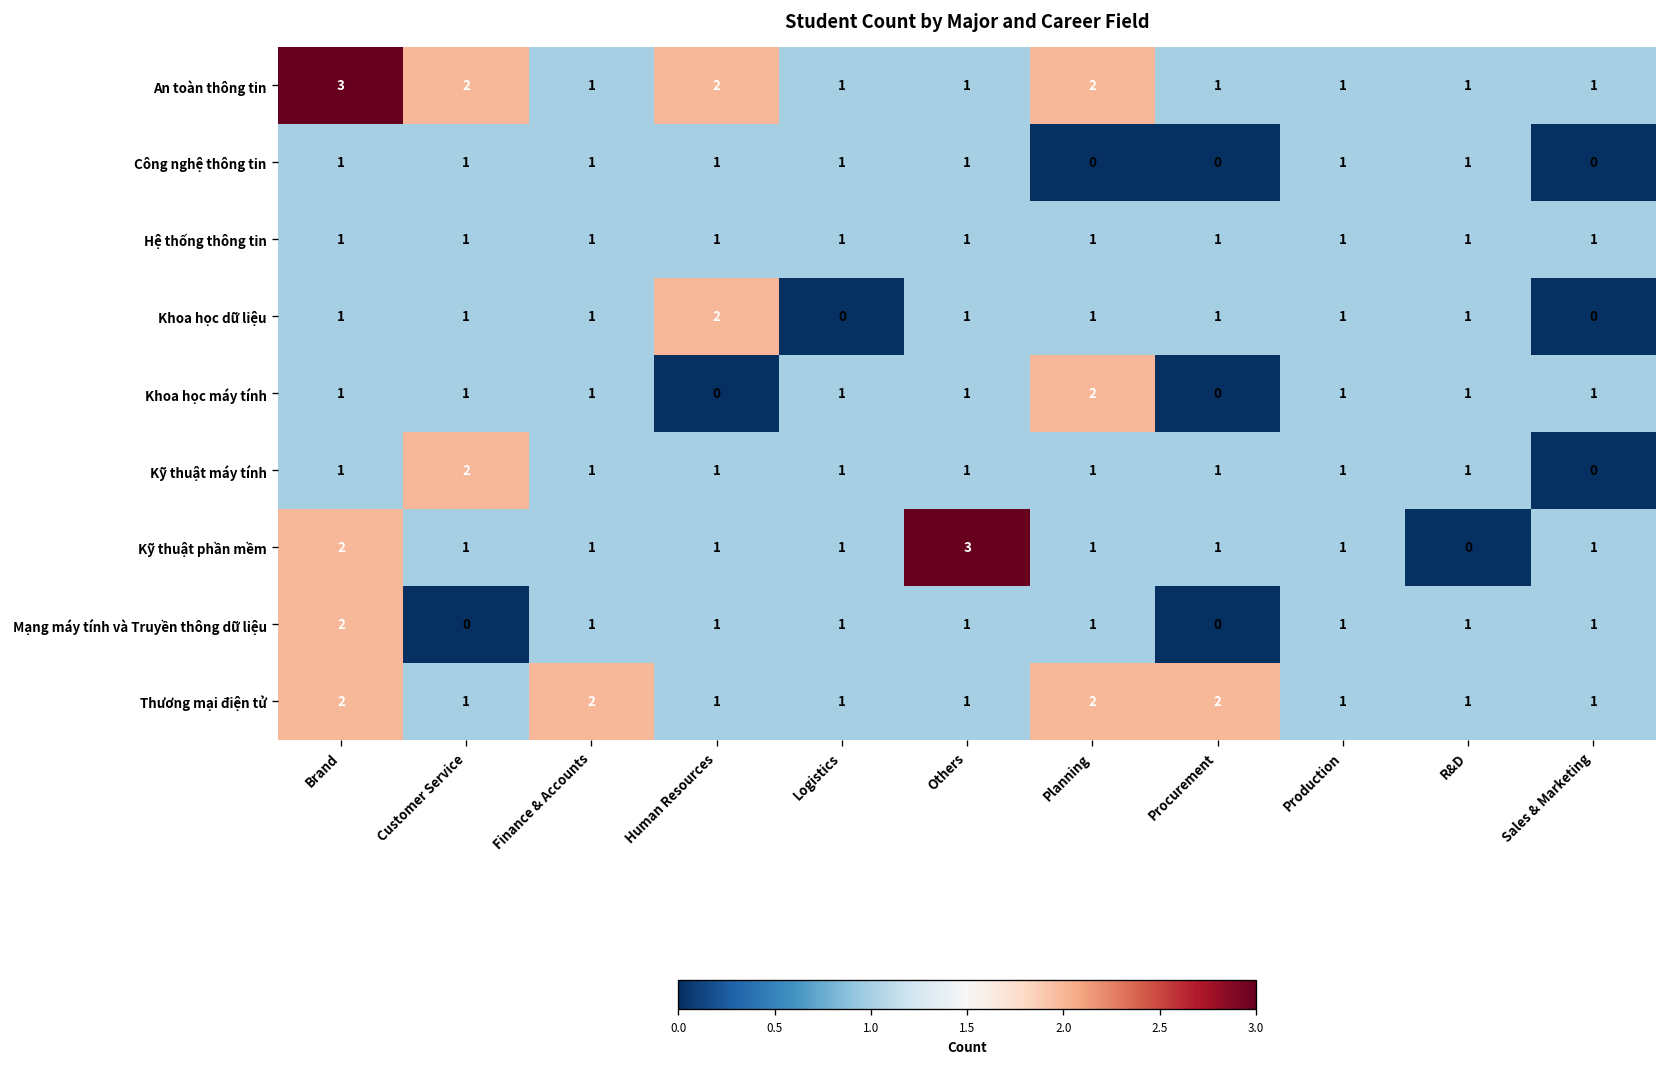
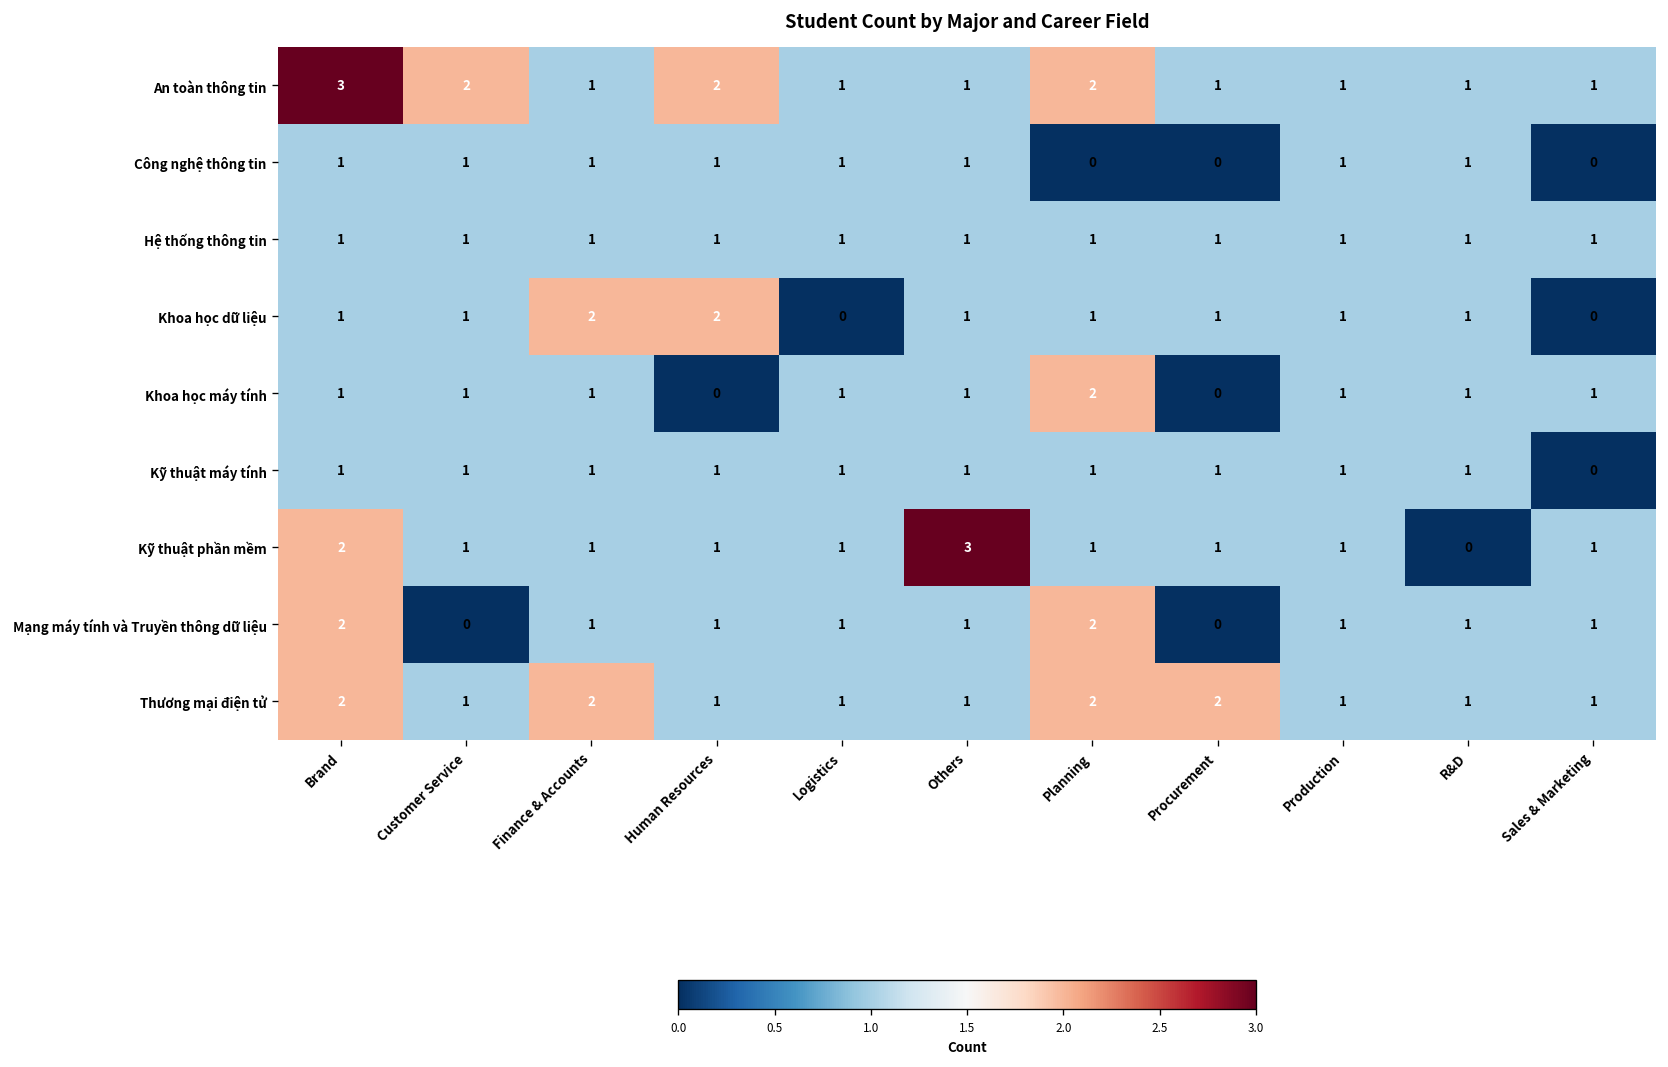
  {
    "An toàn thông tin": {
      "Brand": 3,
      "Customer Service": 2,
      "Finance & Accounts": 1,
      "Human Resources": 2,
      "Logistics": 1,
      "Others": 1,
      "Planning": 2,
      "Procurement": 1,
      "Production": 1,
      "R&D": 1,
      "Sales & Marketing": 1
    },
    "Công nghệ thông tin": {
      "Brand": 1,
      "Customer Service": 1,
      "Finance & Accounts": 1,
      "Human Resources": 1,
      "Logistics": 1,
      "Others": 1,
      "Planning": 0,
      "Procurement": 0,
      "Production": 1,
      "R&D": 1,
      "Sales & Marketing": 0
    },
    "Hệ thống thông tin": {
      "Brand": 1,
      "Customer Service": 1,
      "Finance & Accounts": 1,
      "Human Resources": 1,
      "Logistics": 1,
      "Others": 1,
      "Planning": 1,
      "Procurement": 1,
      "Production": 1,
      "R&D": 1,
      "Sales & Marketing": 1
    },
    "Khoa học dữ liệu": {
      "Brand": 1,
      "Customer Service": 1,
-     "Finance & Accounts": 1,
+     "Finance & Accounts": 2,
      "Human Resources": 2,
      "Logistics": 0,
      "Others": 1,
      "Planning": 1,
      "Procurement": 1,
      "Production": 1,
      "R&D": 1,
      "Sales & Marketing": 0
    },
    "Khoa học máy tính": {
      "Brand": 1,
      "Customer Service": 1,
      "Finance & Accounts": 1,
      "Human Resources": 0,
      "Logistics": 1,
      "Others": 1,
      "Planning": 2,
      "Procurement": 0,
      "Production": 1,
      "R&D": 1,
      "Sales & Marketing": 1
    },
    "Kỹ thuật máy tính": {
      "Brand": 1,
-     "Customer Service": 2,
+     "Customer Service": 1,
      "Finance & Accounts": 1,
      "Human Resources": 1,
      "Logistics": 1,
      "Others": 1,
      "Planning": 1,
      "Procurement": 1,
      "Production": 1,
      "R&D": 1,
      "Sales & Marketing": 0
    },
    "Kỹ thuật phần mềm": {
      "Brand": 2,
      "Customer Service": 1,
      "Finance & Accounts": 1,
      "Human Resources": 1,
      "Logistics": 1,
      "Others": 3,
      "Planning": 1,
      "Procurement": 1,
      "Production": 1,
      "R&D": 0,
      "Sales & Marketing": 1
    },
    "Mạng máy tính và Truyền thông dữ liệu": {
      "Brand": 2,
      "Customer Service": 0,
      "Finance & Accounts": 1,
      "Human Resources": 1,
      "Logistics": 1,
      "Others": 1,
-     "Planning": 1,
+     "Planning": 2,
      "Procurement": 0,
      "Production": 1,
      "R&D": 1,
      "Sales & Marketing": 1
    },
    "Thương mại điện tử": {
      "Brand": 2,
      "Customer Service": 1,
      "Finance & Accounts": 2,
      "Human Resources": 1,
      "Logistics": 1,
      "Others": 1,
      "Planning": 2,
      "Procurement": 2,
      "Production": 1,
      "R&D": 1,
      "Sales & Marketing": 1
    }
  }
